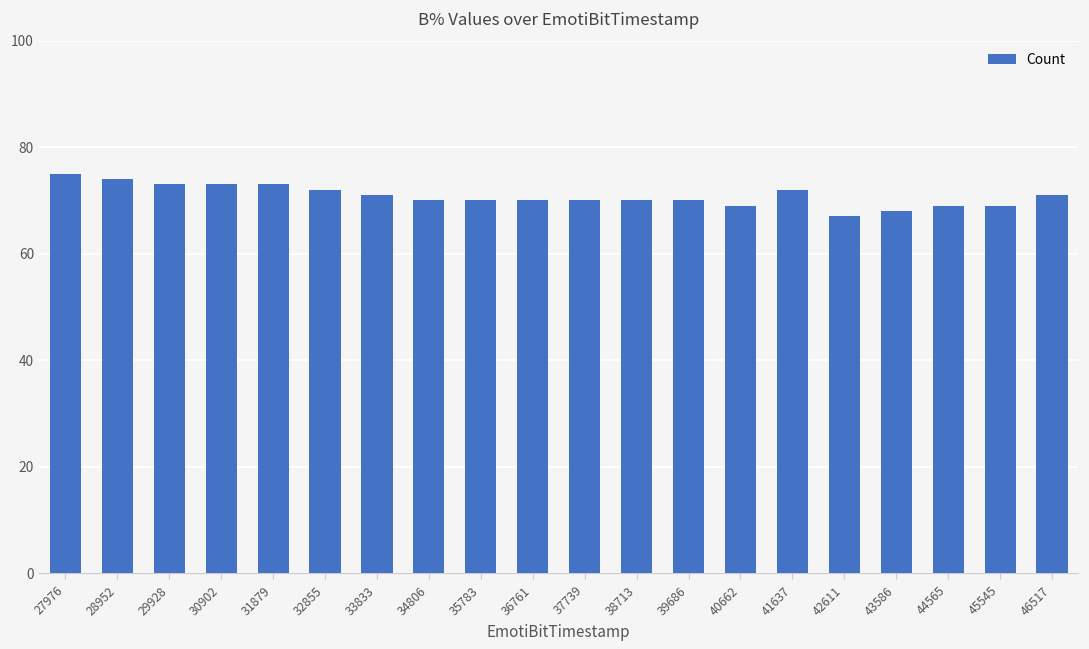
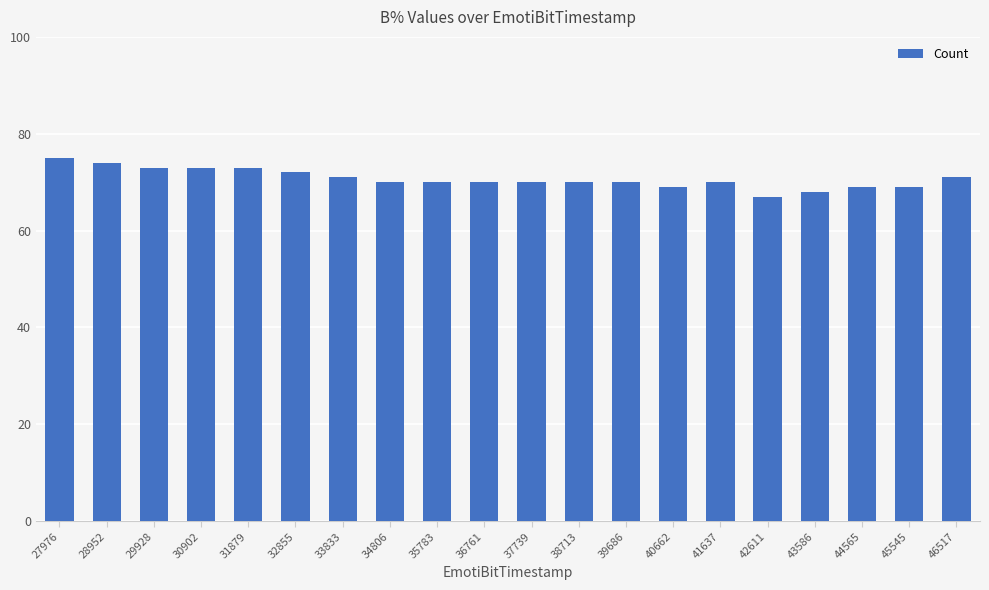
  {
    "27976": 75,
    "28952": 74,
    "29928": 73,
    "30902": 73,
    "31879": 73,
    "32855": 72,
    "33833": 71,
    "34806": 70,
    "35783": 70,
    "36761": 70,
    "37739": 70,
    "38713": 70,
    "39686": 70,
    "40662": 69,
-   "41637": 72,
+   "41637": 70,
    "42611": 67,
    "43586": 68,
    "44565": 69,
    "45545": 69,
    "46517": 71
  }
